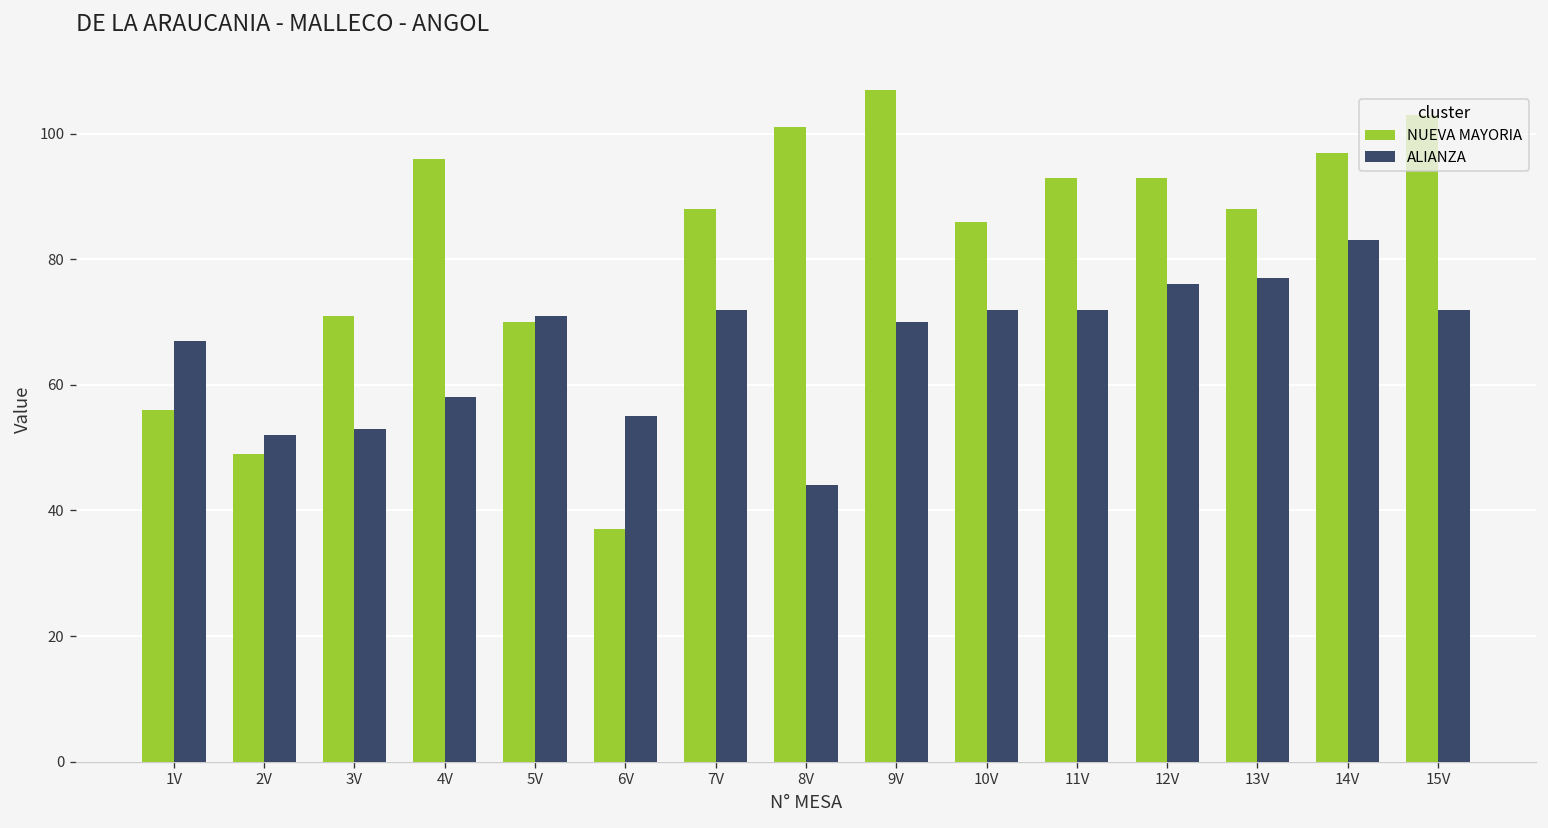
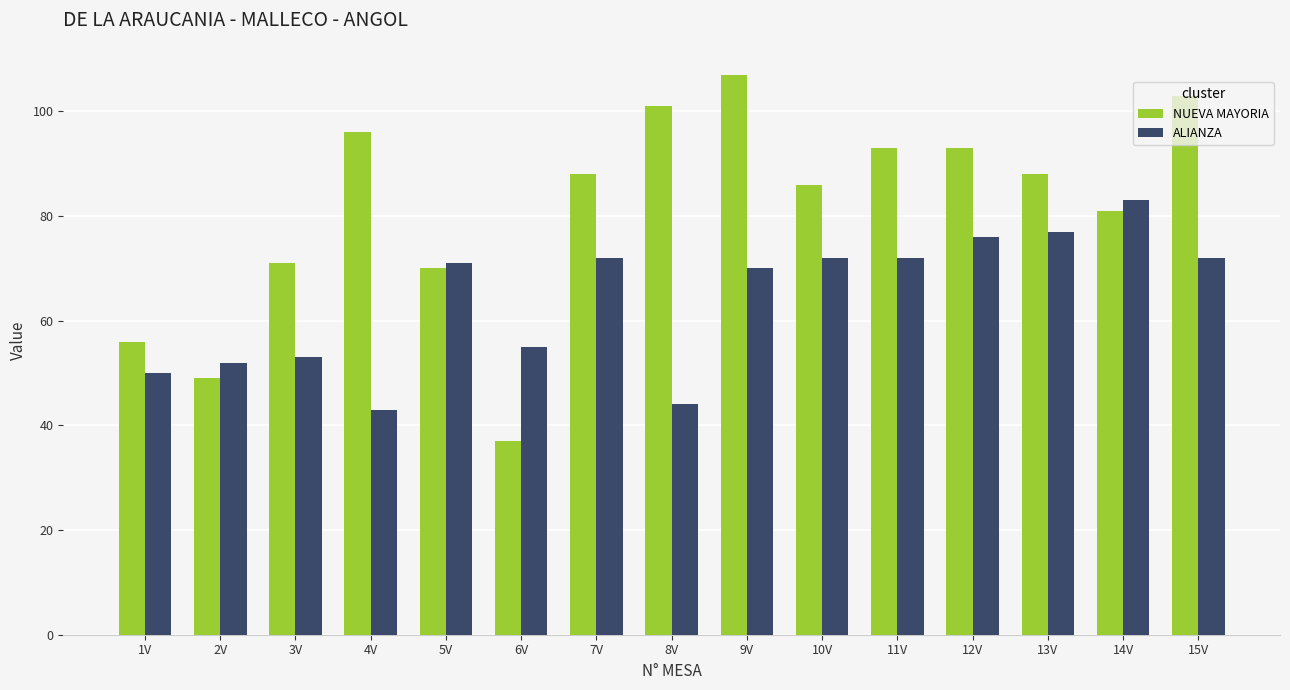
  {
    "NUEVA MAYORIA": {
      "1V": 56,
      "2V": 49,
      "3V": 71,
      "4V": 96,
      "5V": 70,
      "6V": 37,
      "7V": 88,
      "8V": 101,
      "9V": 107,
      "10V": 86,
      "11V": 93,
      "12V": 93,
      "13V": 88,
-     "14V": 97
+     "14V": 81
    },
    "ALIANZA": {
-     "1V": 67,
+     "1V": 50,
      "2V": 52,
      "3V": 53,
-     "4V": 58,
+     "4V": 43,
      "5V": 71,
      "6V": 55,
      "7V": 72,
      "8V": 44,
      "9V": 70,
      "10V": 72,
      "11V": 72,
      "12V": 76,
      "13V": 77,
      "14V": 83,
      "15V": 72
    }
  }
